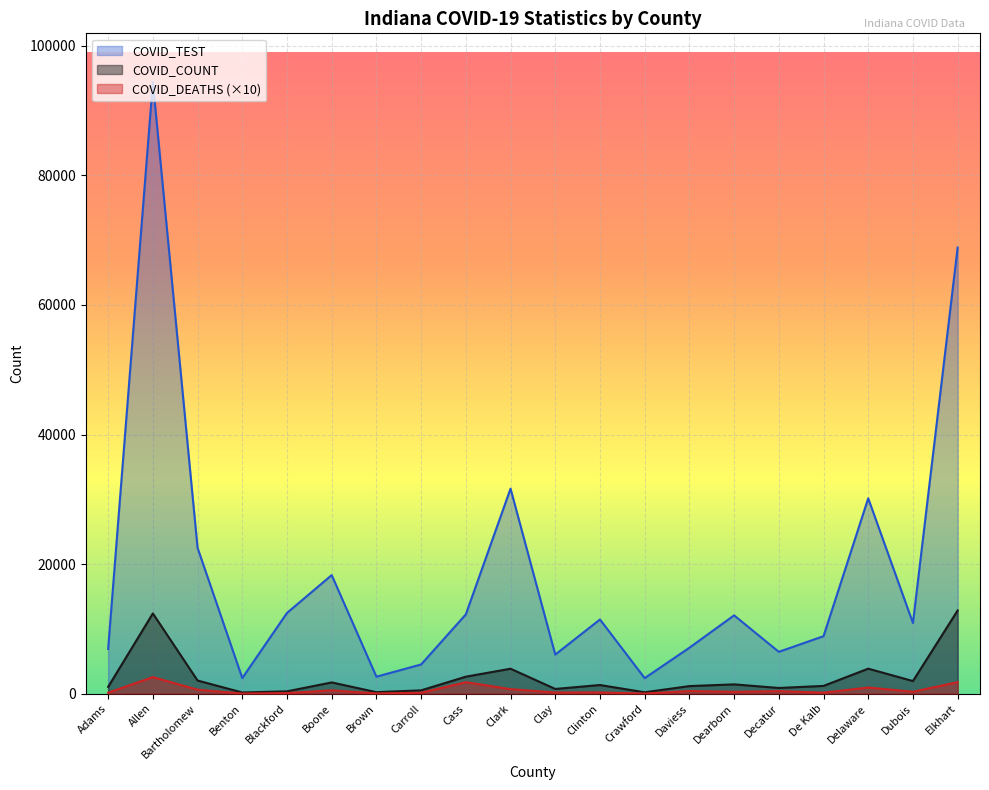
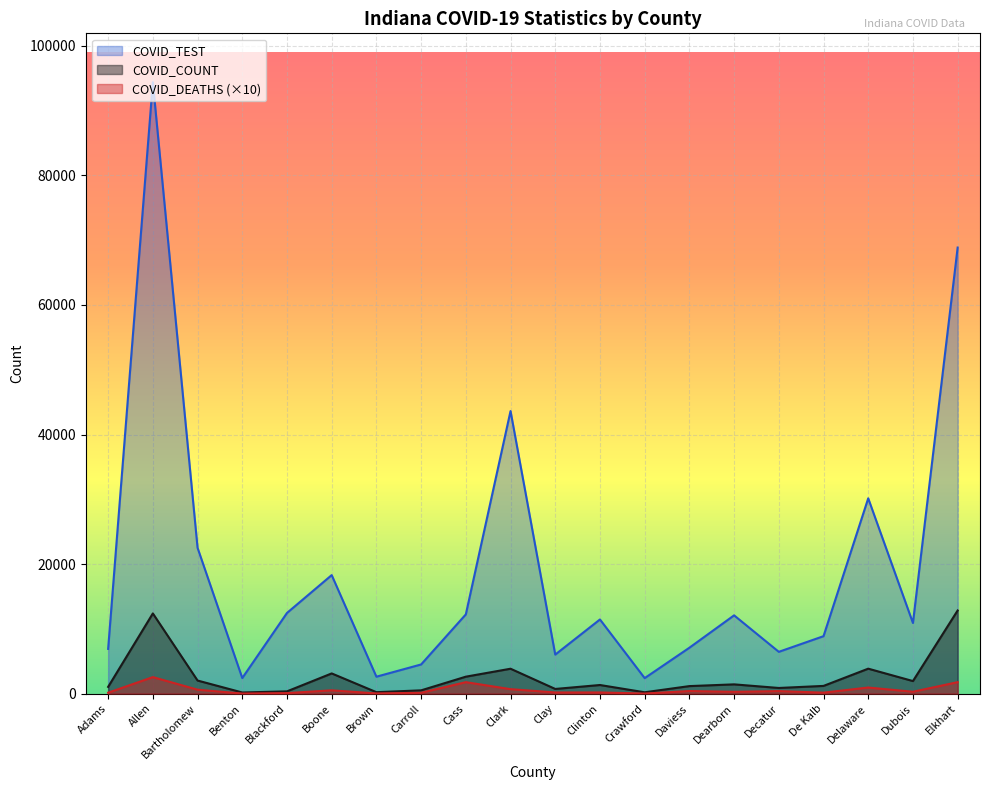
  {
    "COVID_TEST": {
      "Adams": 7000,
      "Bartholomew": 23000,
      "Benton": 2000,
      "Blackford": 12000,
      "Boone": 18000,
      "Brown": 3000,
      "Carroll": 5000,
      "Cass": 12000,
-     "Clark": 32000,
+     "Clark": 44000,
      "Clay": 6000,
      "Clinton": 11000,
      "Crawford": 2000,
      "Daviess": 7000,
      "Dearborn": 12000,
      "Decatur": 6000,
      "De Kalb": 9000,
      "Delaware": 30000,
      "Dubois": 11000,
      "Elkhart": 69000
    },
    "COVID_COUNT": {
      "Adams": 1000,
      "Allen": 12000,
      "Bartholomew": 2000,
-     "Boone": 2000,
+     "Boone": 3000,
      "Cass": 3000,
      "Clark": 4000,
      "Clay": 1000,
      "Clinton": 1000,
      "Daviess": 1000,
      "Dearborn": 1000,
      "Decatur": 1000,
      "De Kalb": 1000,
      "Delaware": 4000,
      "Dubois": 2000,
      "Elkhart": 13000
    },
    "COVID_DEATHS (×10)": {
      "Adams": 0,
      "Allen": 3000,
      "Bartholomew": 1000,
      "Boone": 1000,
      "Cass": 2000,
      "Clark": 1000,
      "Clay": 0,
      "Clinton": 0,
      "Daviess": 0,
      "Dearborn": 0,
      "Decatur": 0,
      "De Kalb": 0,
      "Delaware": 1000,
      "Dubois": 0,
      "Elkhart": 2000
    }
  }
